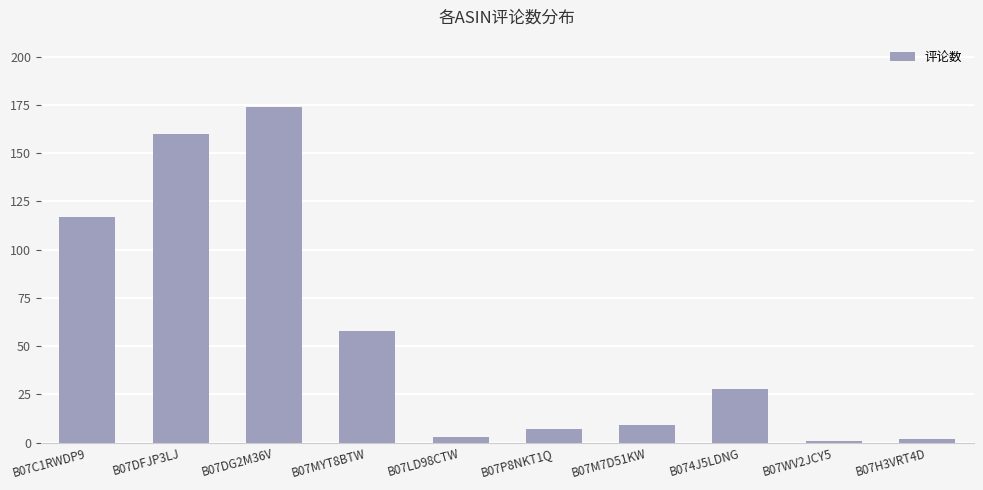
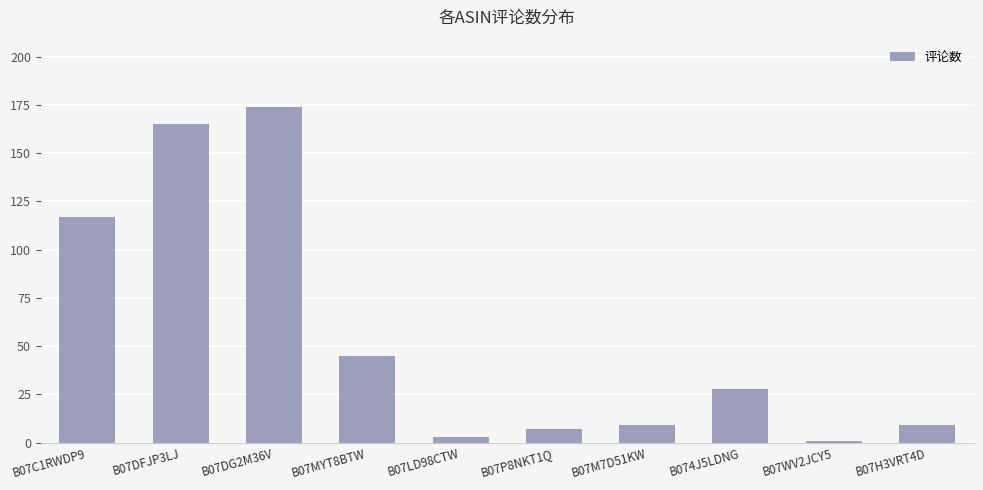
  {
    "B07C1RWDP9": 117,
-   "B07DFJP3LJ": 160,
+   "B07DFJP3LJ": 165,
    "B07DG2M36V": 174,
-   "B07MYT8BTW": 58,
+   "B07MYT8BTW": 45,
    "B07LD98CTW": 3,
    "B07P8NKT1Q": 7,
    "B07M7D51KW": 9,
    "B074J5LDNG": 28,
-   "B07H3VRT4D": 2
+   "B07H3VRT4D": 9
  }
